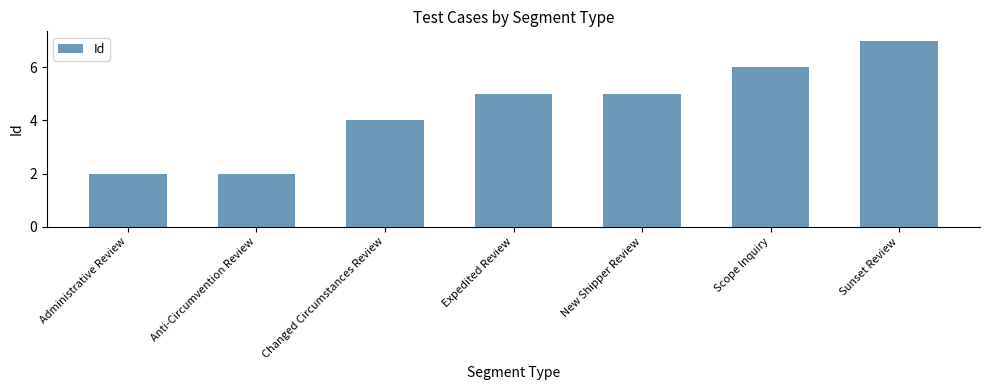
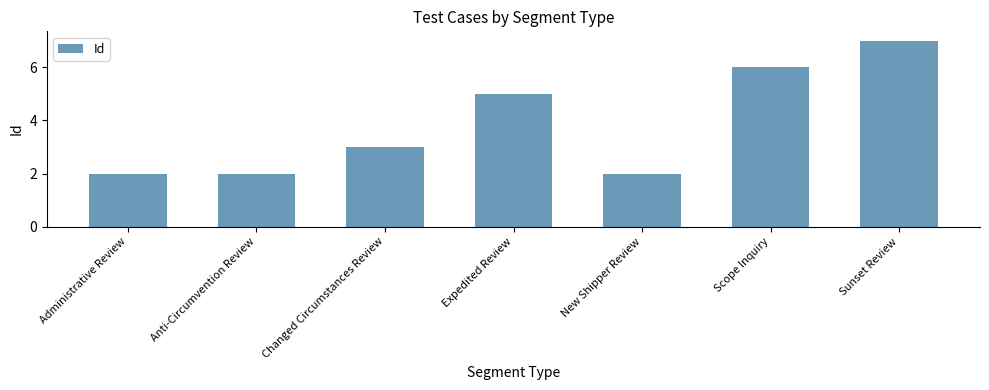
  {
    "Administrative Review": 2,
    "Anti-Circumvention Review": 2,
-   "Changed Circumstances Review": 4,
+   "Changed Circumstances Review": 3,
    "Expedited Review": 5,
-   "New Shipper Review": 5,
+   "New Shipper Review": 2,
    "Scope Inquiry": 6,
    "Sunset Review": 7
  }
